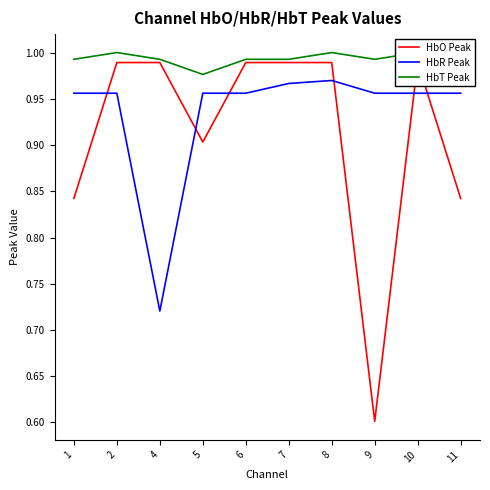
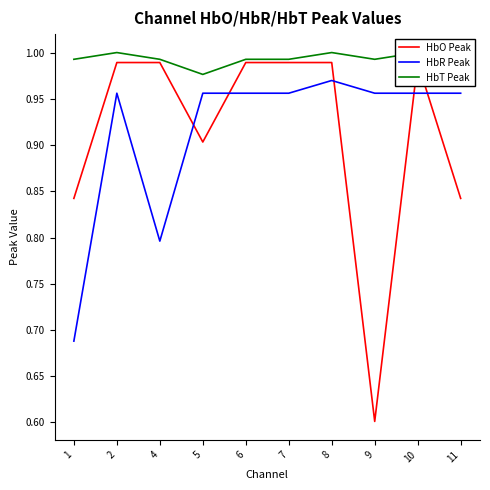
  {
    "HbO Peak": {
      "1": 0.84,
      "2": 0.99,
      "4": 0.99,
      "5": 0.90,
      "6": 0.99,
      "7": 0.99,
      "8": 0.99,
      "9": 0.60,
      "11": 0.84
    },
    "HbR Peak": {
-     "1": 0.96,
+     "1": 0.69,
      "2": 0.96,
-     "4": 0.72,
+     "4": 0.80,
      "5": 0.96,
      "6": 0.96,
-     "7": 0.97,
+     "7": 0.96,
      "8": 0.97,
      "9": 0.96,
      "10": 0.96,
      "11": 0.96
    },
    "HbT Peak": {
      "1": 0.99,
      "2": 1.00,
      "4": 0.99,
      "5": 0.98,
      "6": 0.99,
      "7": 0.99,
      "8": 1.00,
      "9": 0.99
    }
  }
